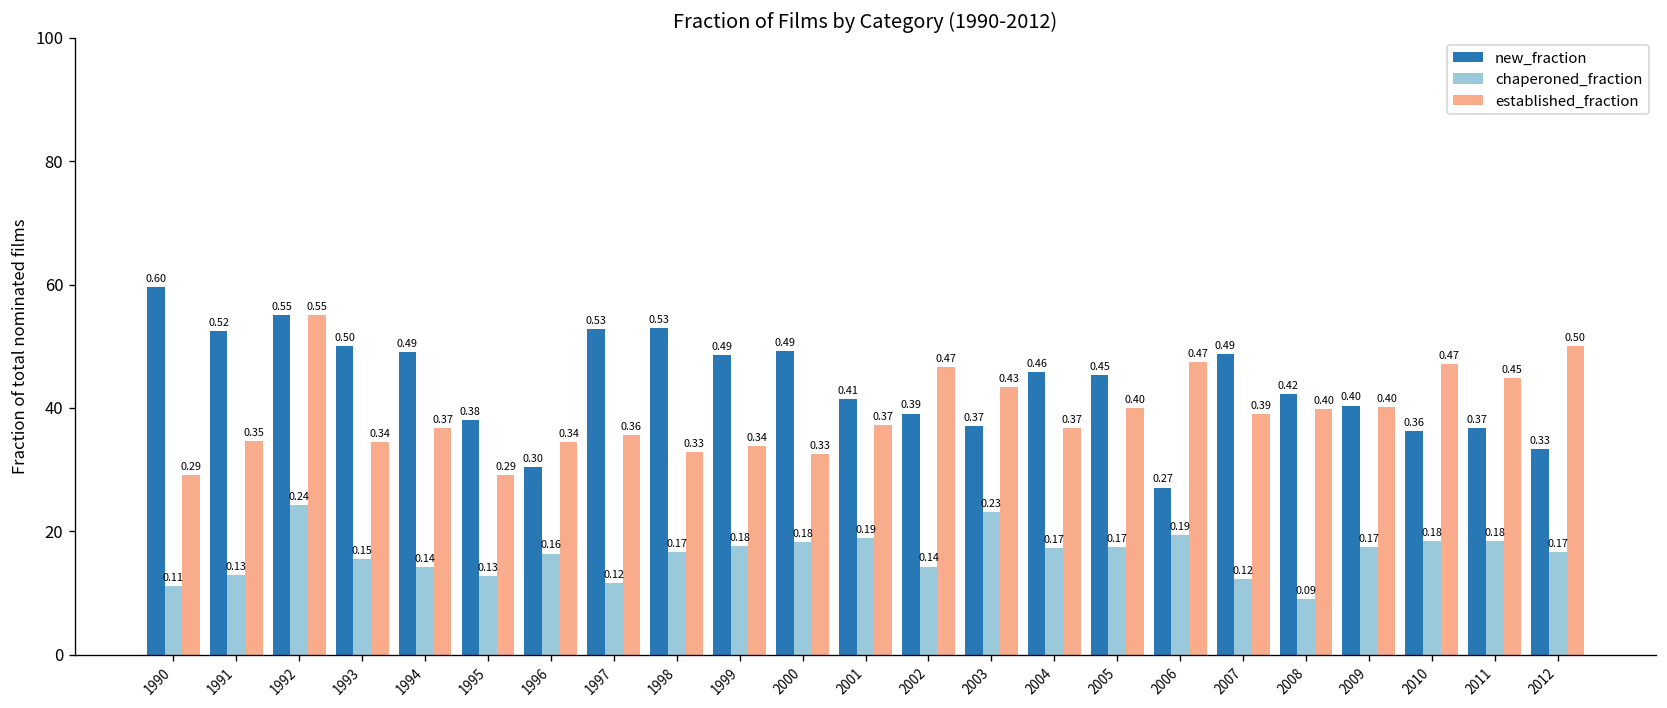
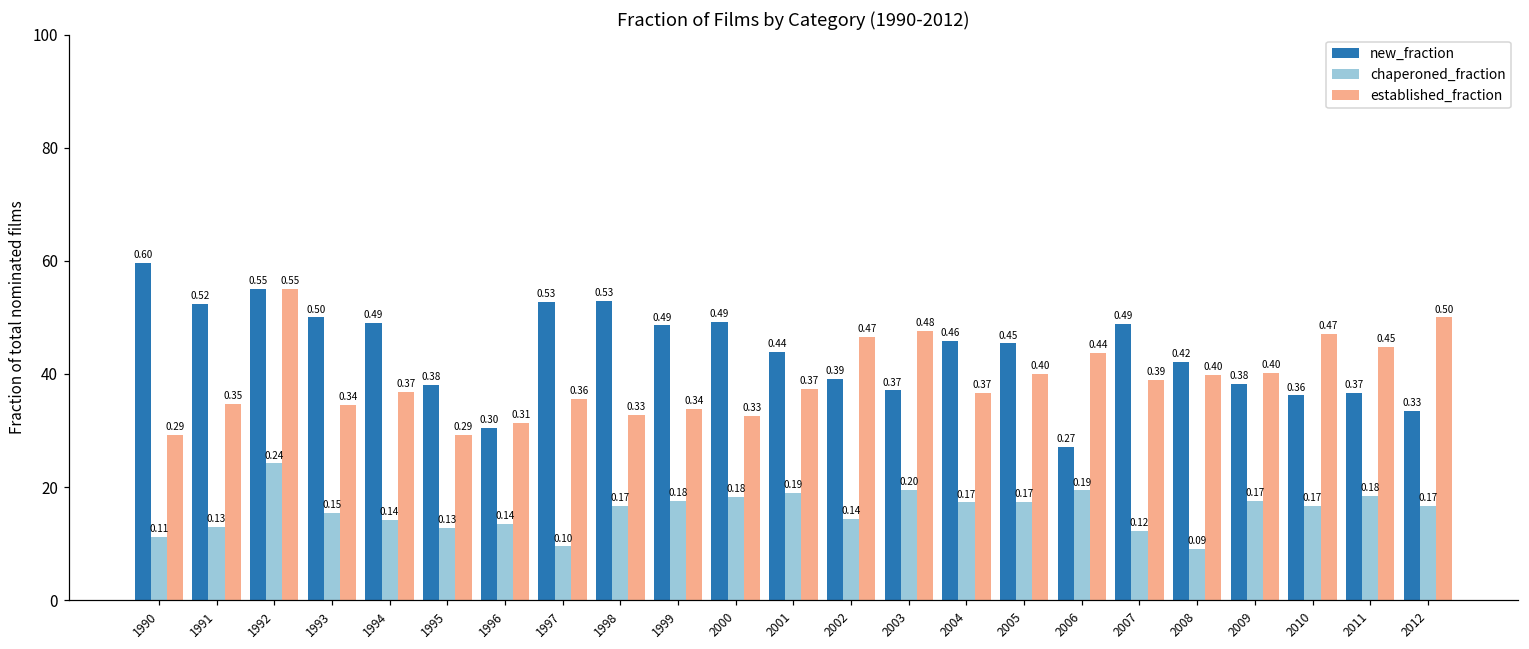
  {
    "new_fraction": {
      "1990": 0.60,
      "1991": 0.52,
      "1992": 0.55,
      "1993": 0.50,
      "1994": 0.49,
      "1995": 0.38,
      "1996": 0.30,
      "1997": 0.53,
      "1998": 0.53,
      "1999": 0.49,
      "2000": 0.49,
-     "2001": 0.41,
+     "2001": 0.44,
      "2002": 0.39,
      "2003": 0.37,
      "2004": 0.46,
      "2005": 0.45,
      "2006": 0.27,
      "2007": 0.49,
      "2008": 0.42,
-     "2009": 0.40,
+     "2009": 0.38,
      "2010": 0.36,
      "2011": 0.37,
      "2012": 0.33
    },
    "chaperoned_fraction": {
      "1990": 0.11,
      "1991": 0.13,
      "1992": 0.24,
      "1993": 0.15,
      "1994": 0.14,
      "1995": 0.13,
-     "1996": 0.16,
-     "1997": 0.12,
+     "1996": 0.14,
+     "1997": 0.10,
      "1998": 0.17,
      "1999": 0.18,
      "2000": 0.18,
      "2001": 0.19,
      "2002": 0.14,
-     "2003": 0.23,
+     "2003": 0.20,
      "2004": 0.17,
      "2005": 0.17,
      "2006": 0.19,
      "2007": 0.12,
      "2008": 0.09,
      "2009": 0.17,
-     "2010": 0.18,
+     "2010": 0.17,
      "2011": 0.18,
      "2012": 0.17
    },
    "established_fraction": {
      "1990": 0.29,
      "1991": 0.35,
      "1992": 0.55,
      "1993": 0.34,
      "1994": 0.37,
      "1995": 0.29,
-     "1996": 0.34,
+     "1996": 0.31,
      "1997": 0.36,
      "1998": 0.33,
      "1999": 0.34,
      "2000": 0.33,
      "2001": 0.37,
      "2002": 0.47,
-     "2003": 0.43,
+     "2003": 0.48,
      "2004": 0.37,
      "2005": 0.40,
-     "2006": 0.47,
+     "2006": 0.44,
      "2007": 0.39,
      "2008": 0.40,
      "2009": 0.40,
      "2010": 0.47,
      "2011": 0.45,
      "2012": 0.50
    }
  }
